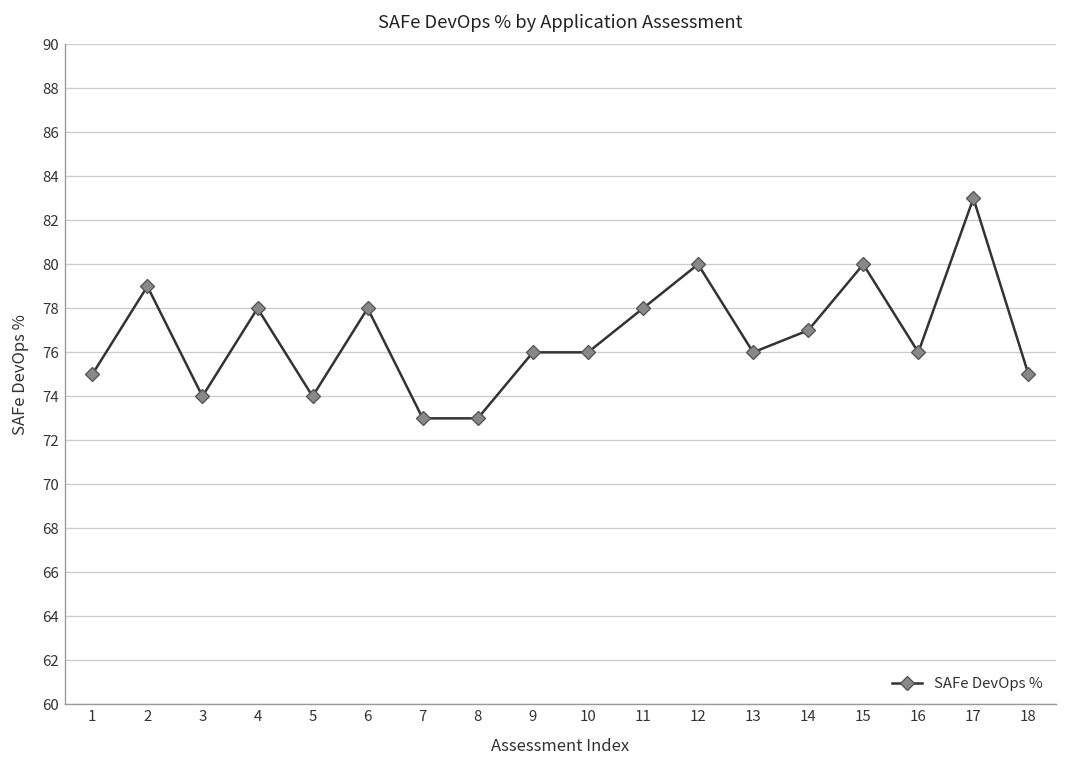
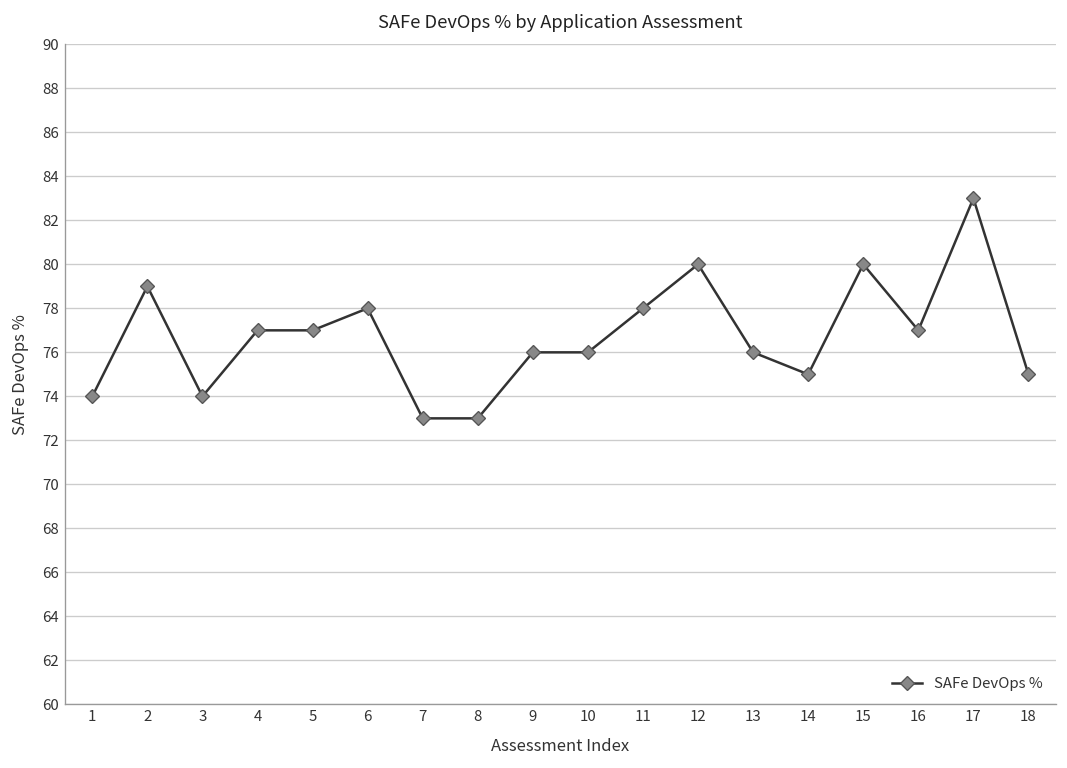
  {
-   "1": 75,
+   "1": 74,
    "2": 79,
    "3": 74,
-   "4": 78,
-   "5": 74,
+   "4": 77,
+   "5": 77,
    "6": 78,
    "7": 73,
    "8": 73,
    "9": 76,
    "10": 76,
    "11": 78,
    "12": 80,
    "13": 76,
-   "14": 77,
+   "14": 75,
    "15": 80,
-   "16": 76,
+   "16": 77,
    "17": 83,
    "18": 75
  }
